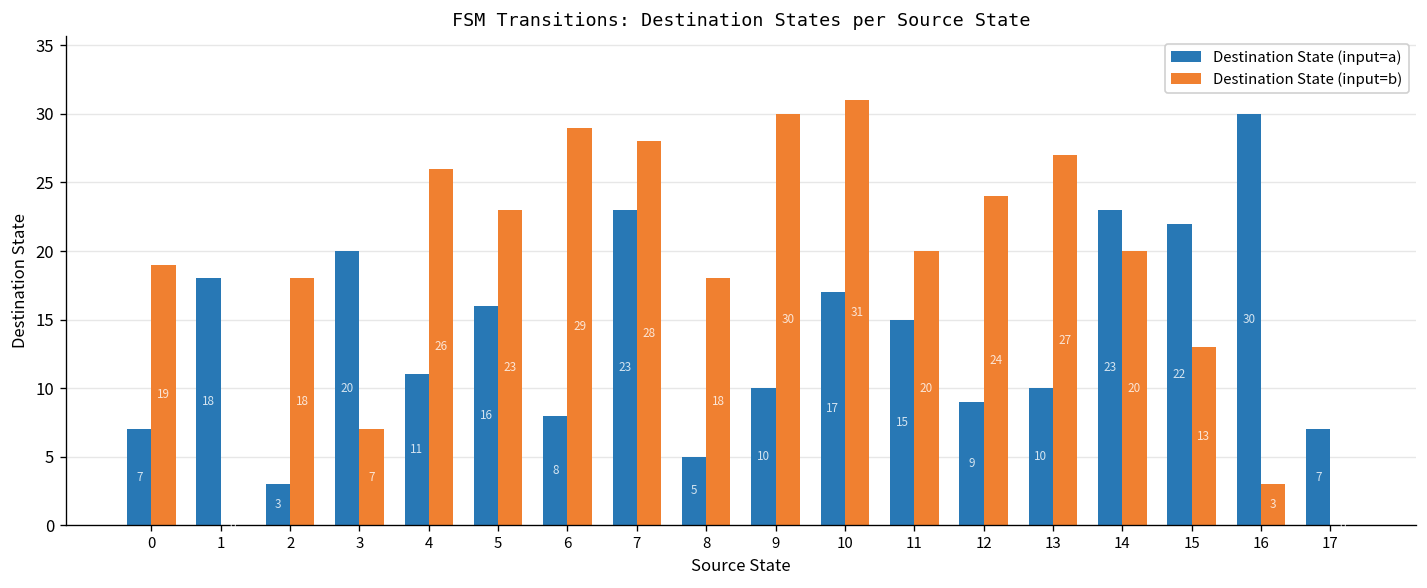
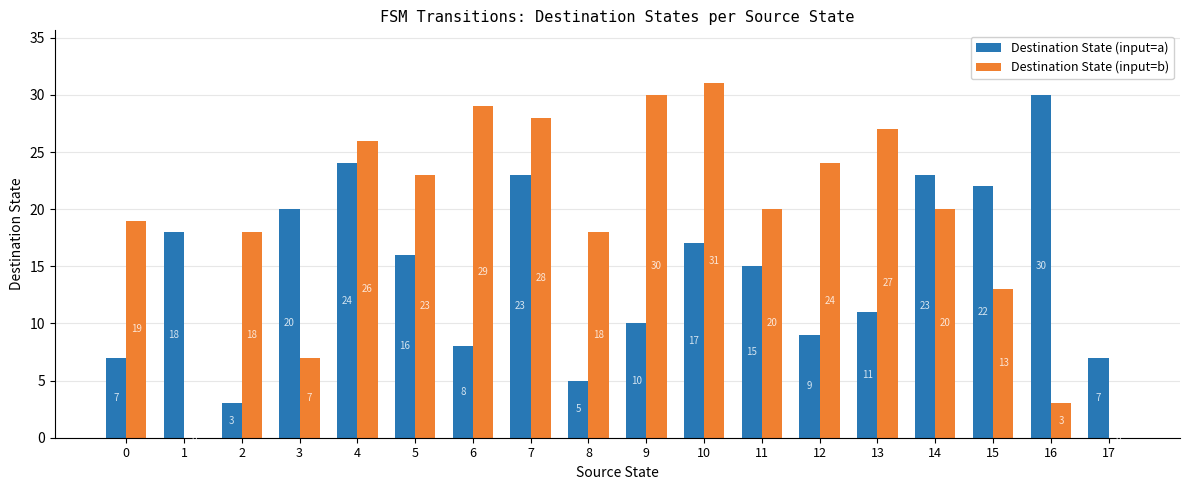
  {
    "Destination State (input=a)": {
      "0": 7,
      "1": 18,
      "2": 3,
      "3": 20,
-     "4": 11,
+     "4": 24,
      "5": 16,
      "6": 8,
      "7": 23,
      "8": 5,
      "9": 10,
      "10": 17,
      "11": 15,
      "12": 9,
-     "13": 10,
+     "13": 11,
      "14": 23,
      "15": 22,
      "16": 30,
      "17": 7
    },
    "Destination State (input=b)": {
      "0": 19,
      "2": 18,
      "3": 7,
      "4": 26,
      "5": 23,
      "6": 29,
      "7": 28,
      "8": 18,
      "9": 30,
      "10": 31,
      "11": 20,
      "12": 24,
      "13": 27,
      "14": 20,
      "15": 13,
      "16": 3
    }
  }
